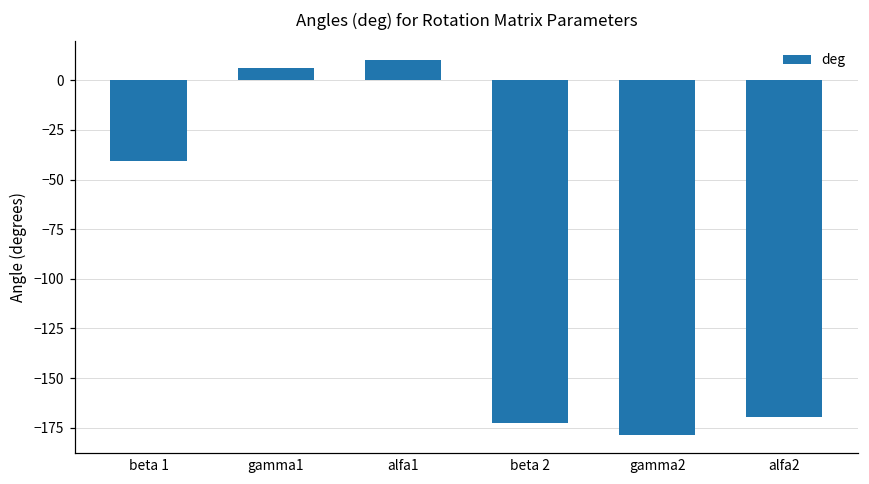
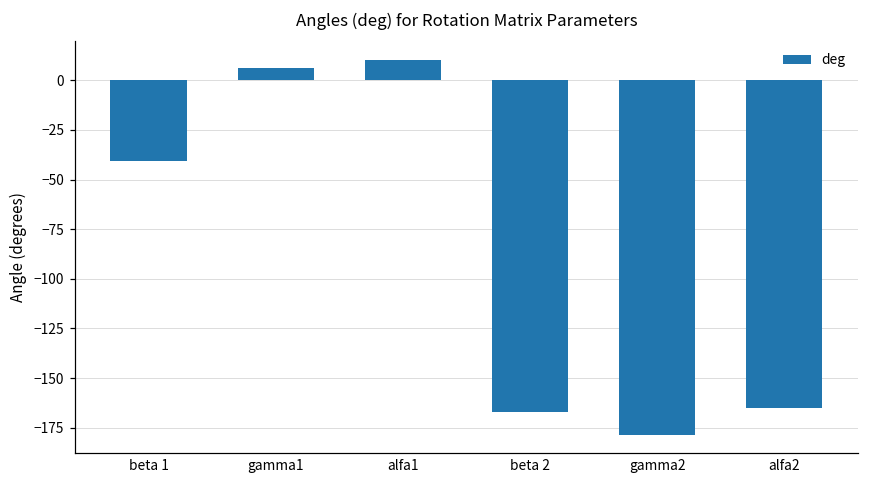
  {
    "beta 1": -41,
    "gamma1": 6,
    "alfa1": 10,
-   "beta 2": -173,
+   "beta 2": -167,
    "gamma2": -178,
-   "alfa2": -170
+   "alfa2": -165
  }
